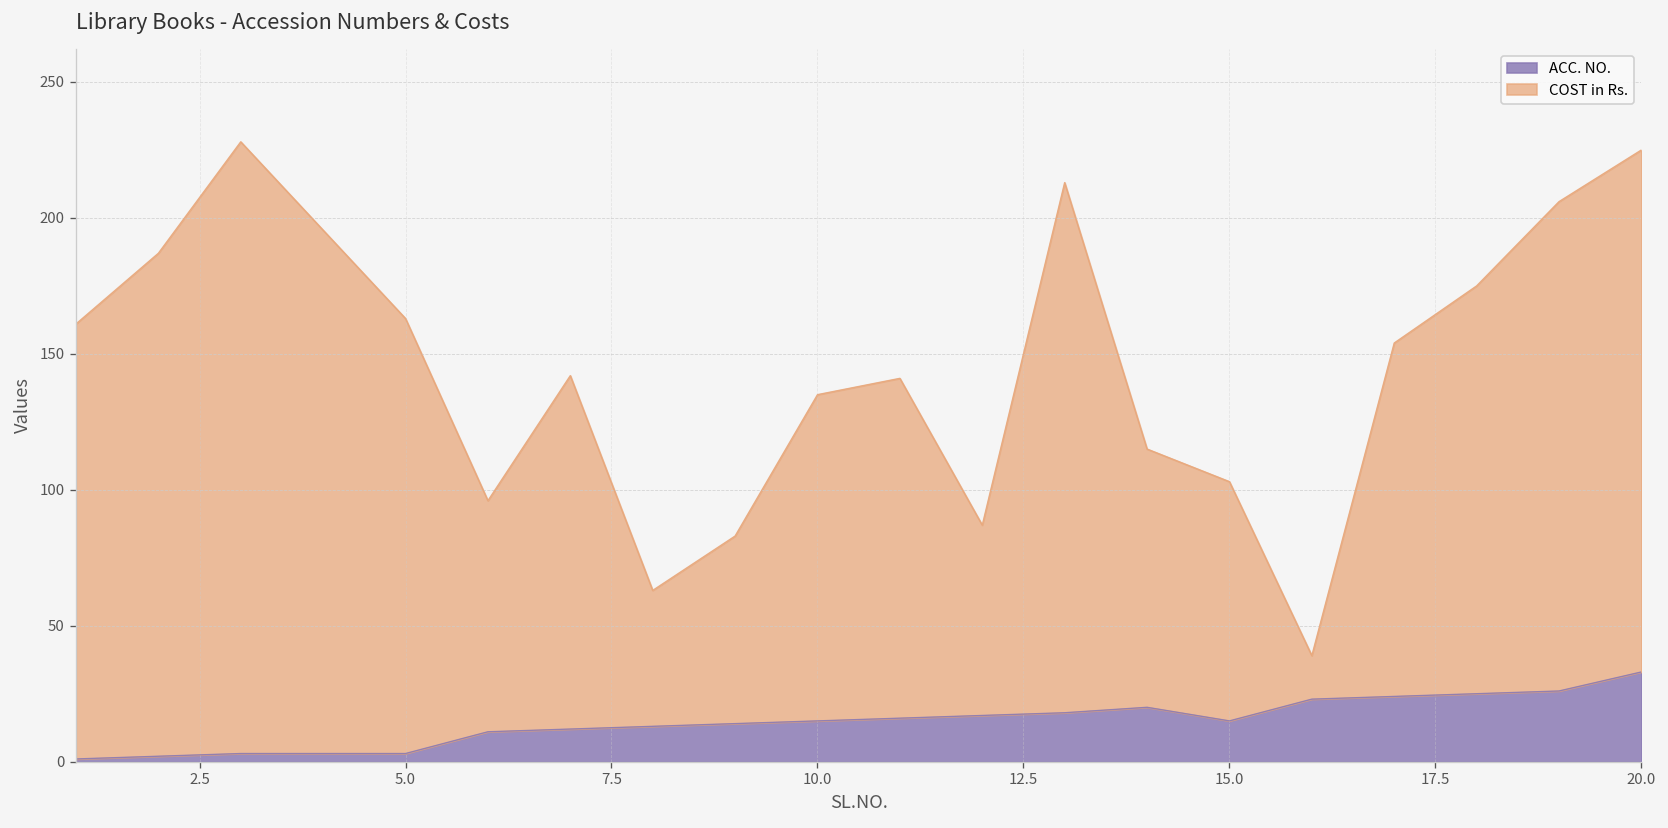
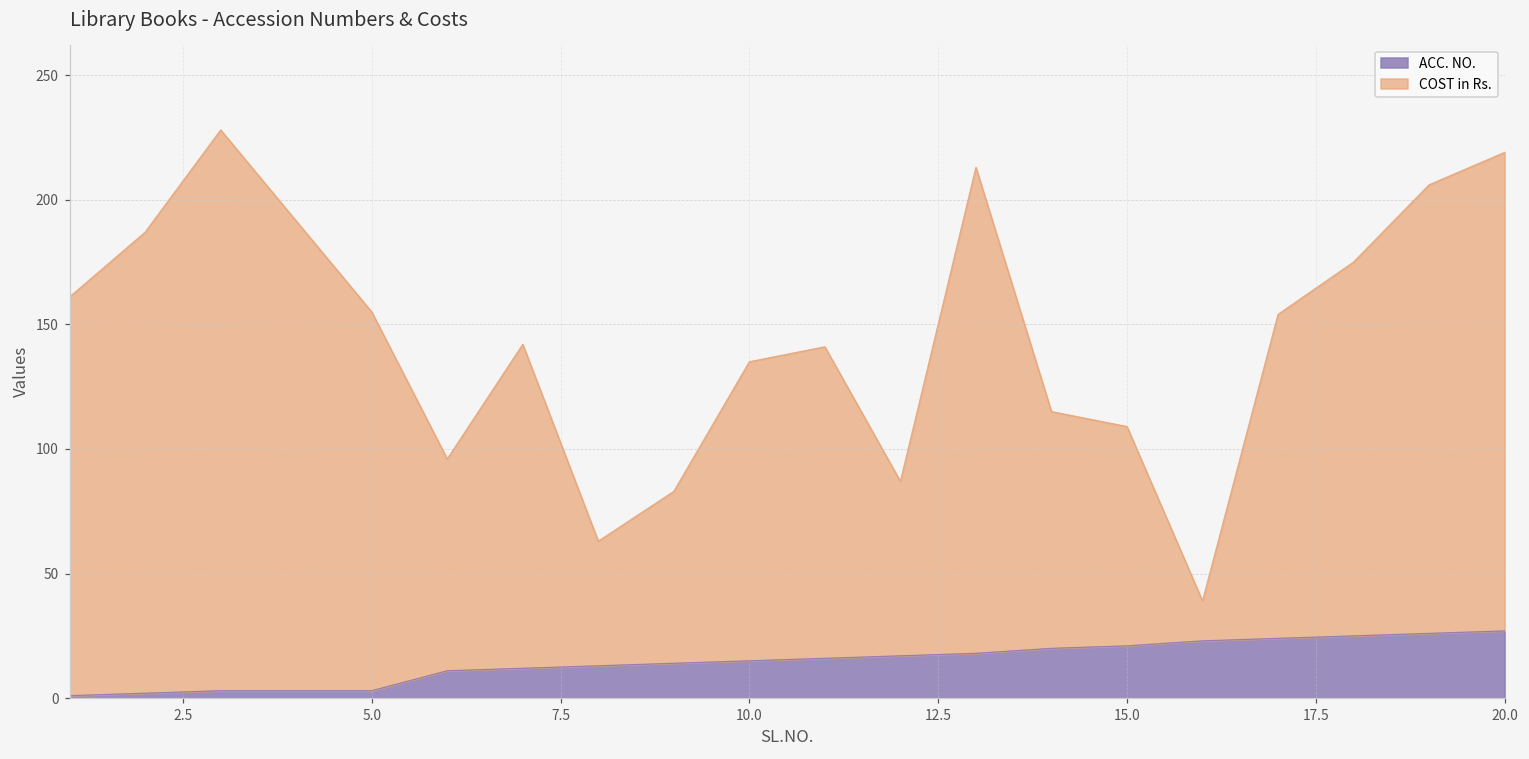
  {
    "ACC. NO.": {
      "5.0": 3,
      "10.0": 15,
-     "15.0": 15,
-     "20.0": 33
+     "15.0": 21,
+     "20.0": 27
    },
    "COST in Rs.": {
-     "5.0": 160,
+     "5.0": 152,
      "10.0": 120,
      "15.0": 88,
      "20.0": 192
    }
  }
